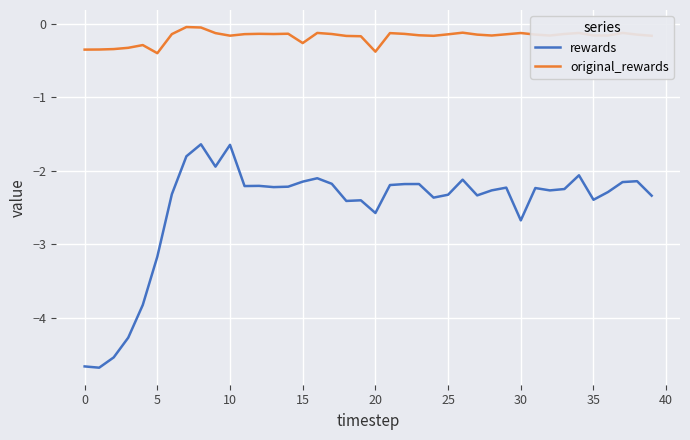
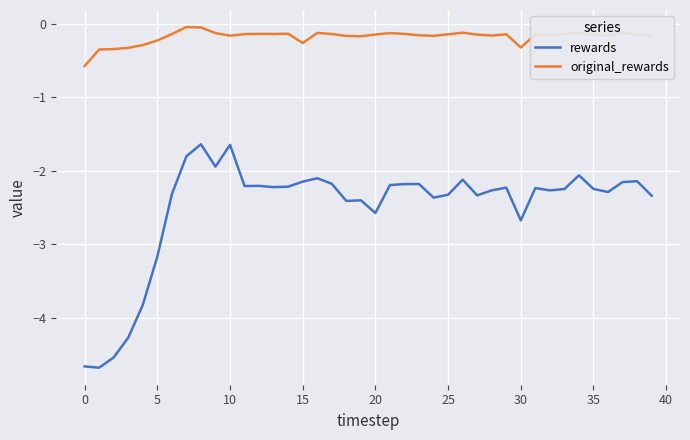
  {
    "rewards": {
      "0": -4.7,
      "5": -3.2,
      "10": -1.6,
      "15": -2.1,
      "20": -2.6,
      "25": -2.3,
      "30": -2.7,
-     "35": -2.4
+     "35": -2.2
    },
    "original_rewards": {
-     "0": -0.3,
-     "5": -0.4,
+     "0": -0.6,
+     "5": -0.2,
      "10": -0.2,
      "15": -0.3,
-     "20": -0.4,
+     "20": -0.1,
      "25": -0.1,
-     "30": -0.1
+     "30": -0.3
    }
  }
